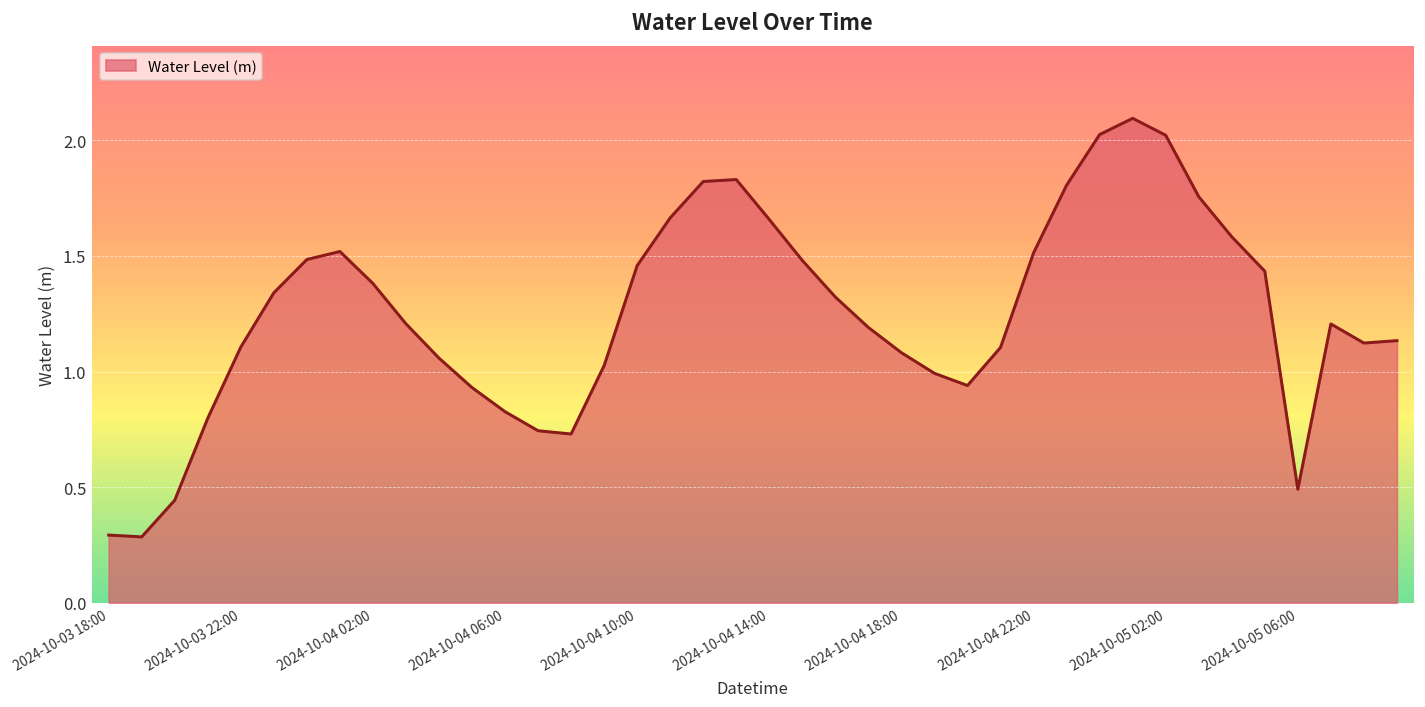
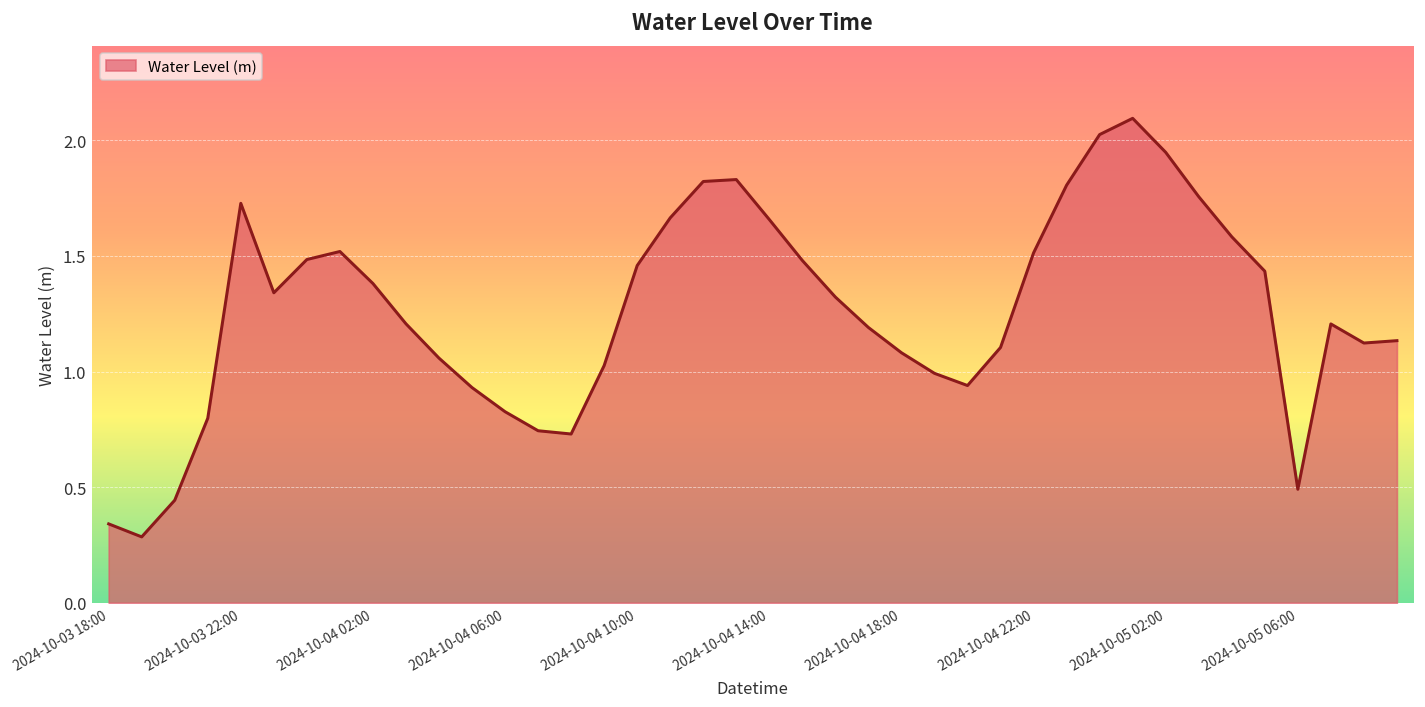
  {
-   "2024-10-03 18:00": 0.29,
-   "2024-10-03 22:00": 1.11,
+   "2024-10-03 18:00": 0.34,
+   "2024-10-03 22:00": 1.73,
    "2024-10-04 02:00": 1.38,
    "2024-10-04 06:00": 0.83,
    "2024-10-04 10:00": 1.46,
    "2024-10-04 14:00": 1.66,
    "2024-10-04 18:00": 1.08,
    "2024-10-04 22:00": 1.51,
-   "2024-10-05 02:00": 2.02,
+   "2024-10-05 02:00": 1.95,
    "2024-10-05 06:00": 0.49
  }
